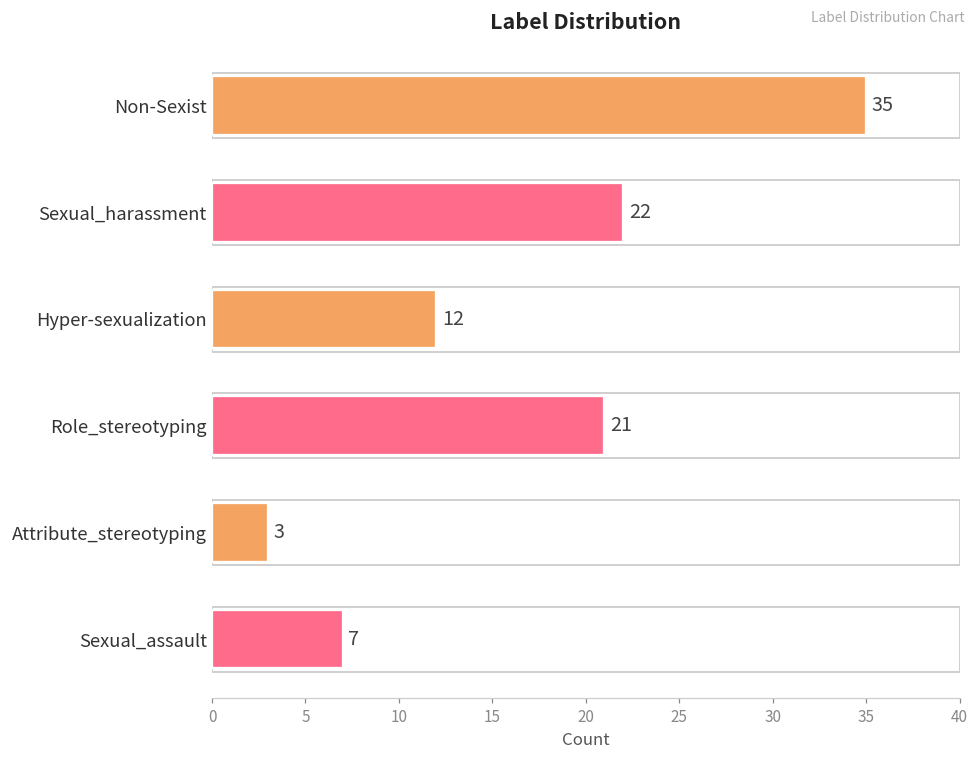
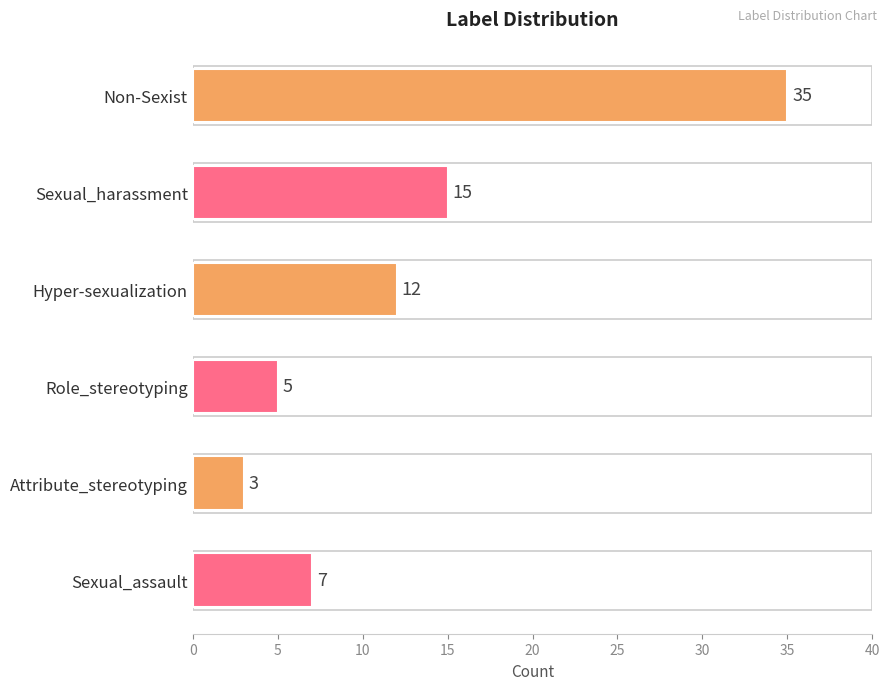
  {
    "Non-Sexist": 35,
-   "Sexual_harassment": 22,
+   "Sexual_harassment": 15,
    "Hyper-sexualization": 12,
-   "Role_stereotyping": 21,
+   "Role_stereotyping": 5,
    "Attribute_stereotyping": 3,
    "Sexual_assault": 7
  }
